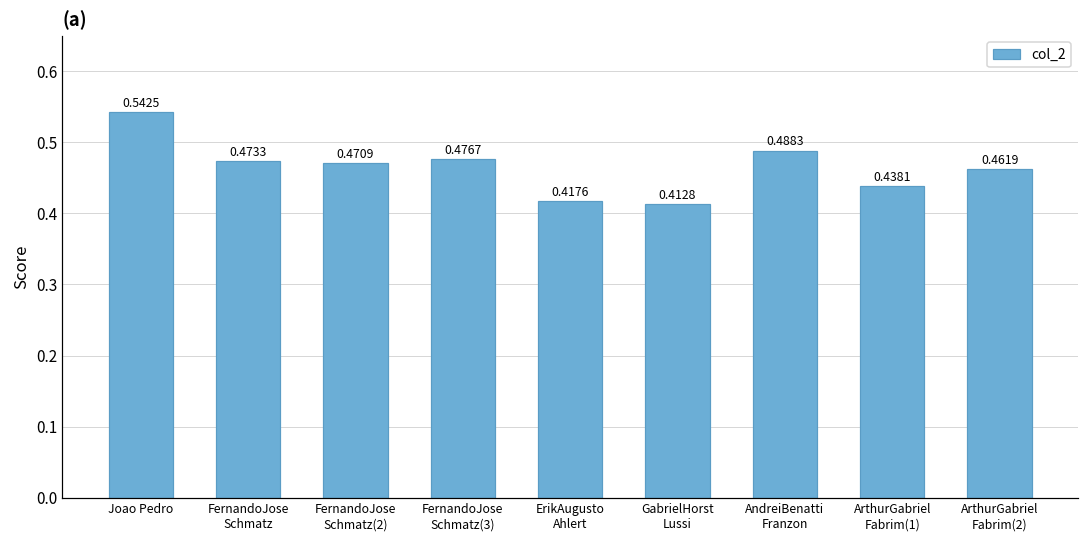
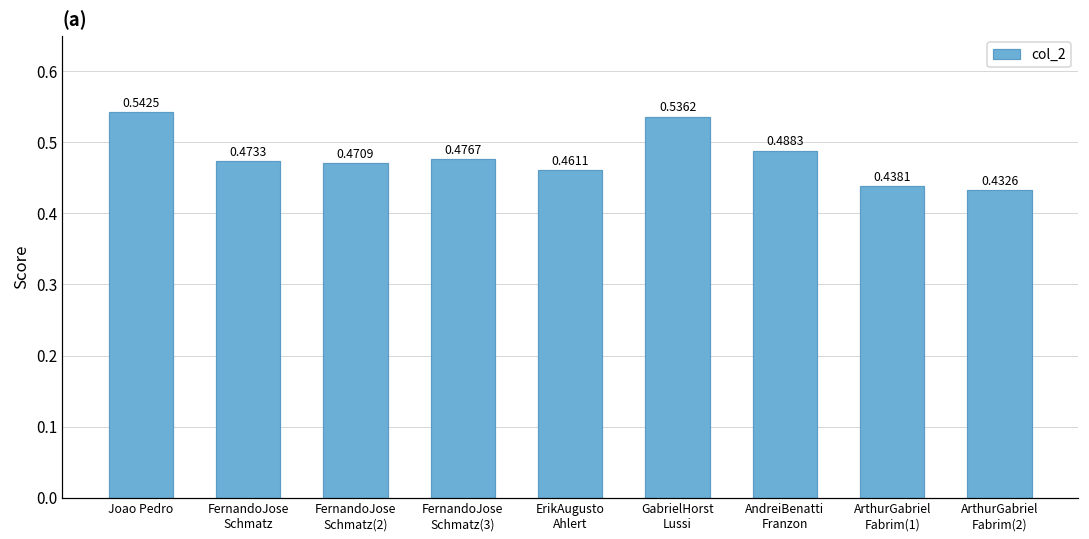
  {
    "Joao Pedro": 0.5425,
    "FernandoJose Schmatz": 0.4733,
    "FernandoJose Schmatz(2)": 0.4709,
    "FernandoJose Schmatz(3)": 0.4767,
-   "ErikAugusto Ahlert": 0.4176,
-   "GabrielHorst Lussi": 0.4128,
+   "ErikAugusto Ahlert": 0.4611,
+   "GabrielHorst Lussi": 0.5362,
    "AndreiBenatti Franzon": 0.4883,
    "ArthurGabriel Fabrim(1)": 0.4381,
-   "ArthurGabriel Fabrim(2)": 0.4619
+   "ArthurGabriel Fabrim(2)": 0.4326
  }
